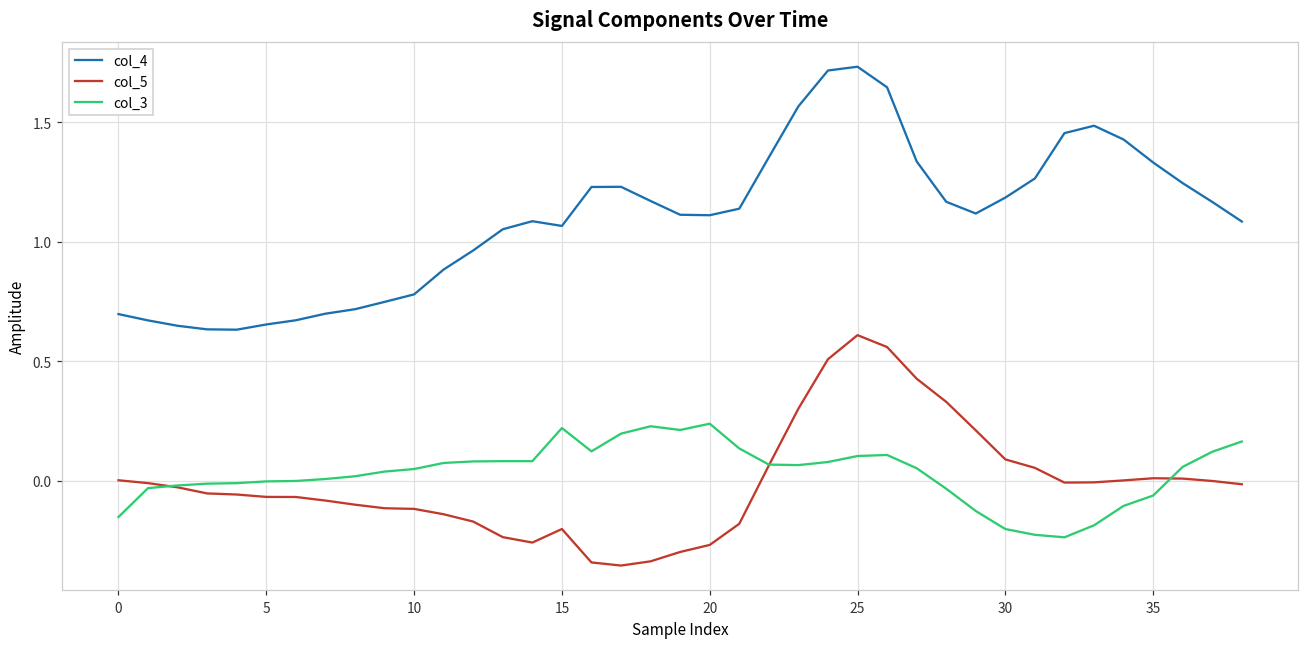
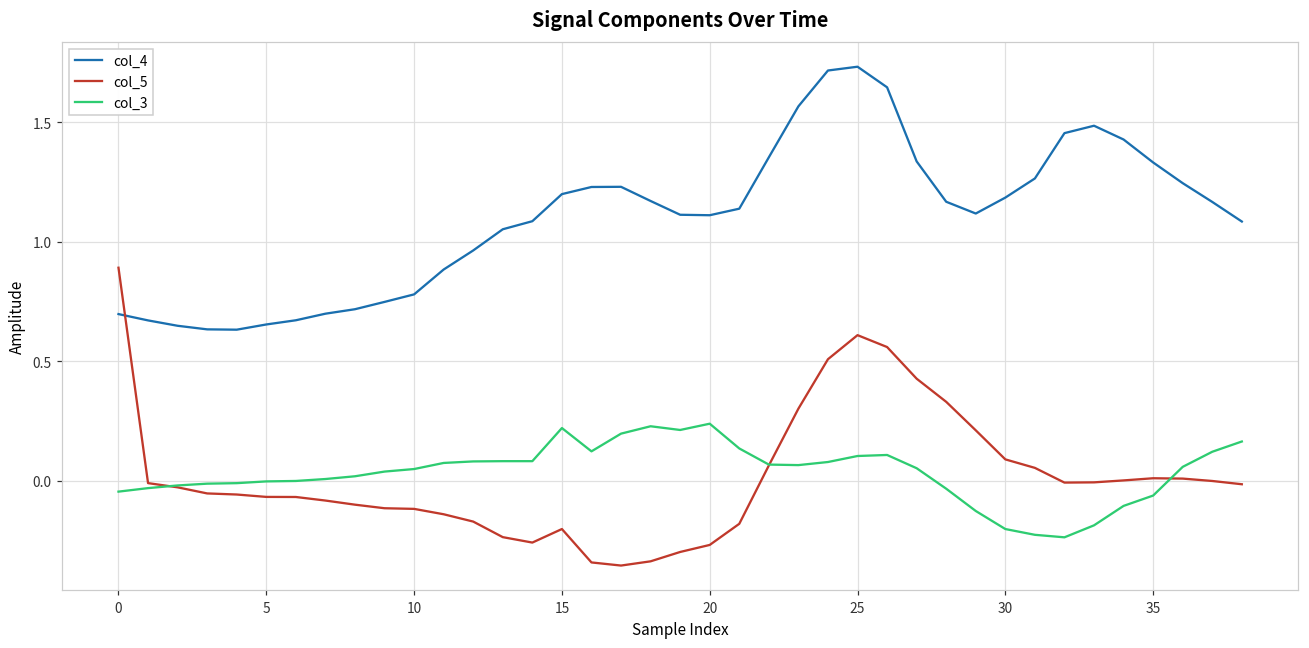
  {
    "col_4": {
      "0": 0.70,
      "5": 0.65,
      "10": 0.78,
-     "15": 1.07,
+     "15": 1.20,
      "20": 1.11,
      "25": 1.73,
      "30": 1.18,
      "35": 1.33
    },
    "col_5": {
-     "0": 0.00,
+     "0": 0.89,
      "5": -0.07,
      "10": -0.12,
      "15": -0.20,
      "20": -0.27,
      "25": 0.61,
      "30": 0.09,
      "35": 0.01
    },
    "col_3": {
-     "0": -0.15,
+     "0": -0.05,
      "5": 0.00,
      "10": 0.05,
      "15": 0.22,
      "20": 0.24,
      "25": 0.10,
      "30": -0.20,
      "35": -0.06
    }
  }
